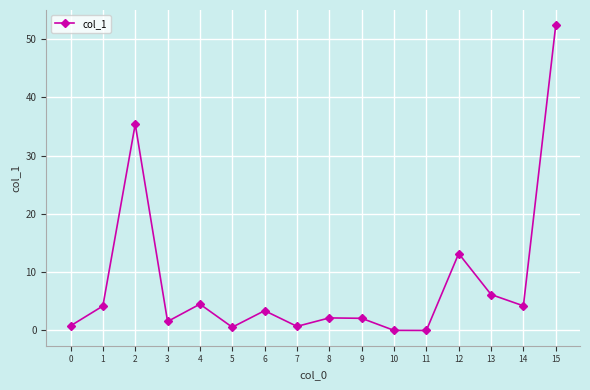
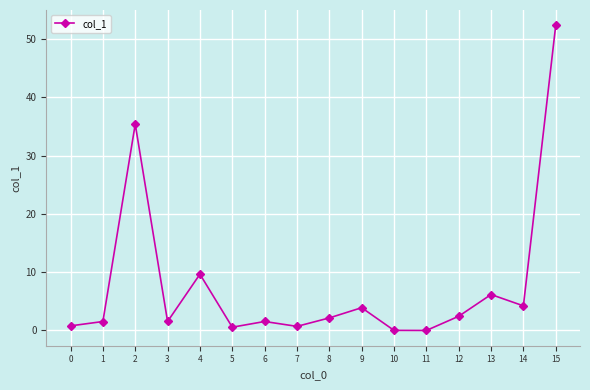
  {
    "0": 1,
-   "1": 4,
+   "1": 2,
    "2": 35,
    "3": 2,
-   "4": 5,
+   "4": 10,
    "5": 1,
-   "6": 3,
+   "6": 2,
    "7": 1,
    "8": 2,
-   "9": 2,
+   "9": 4,
    "10": 0,
    "11": 0,
-   "12": 13,
+   "12": 2,
    "13": 6,
    "14": 4,
    "15": 52
  }
